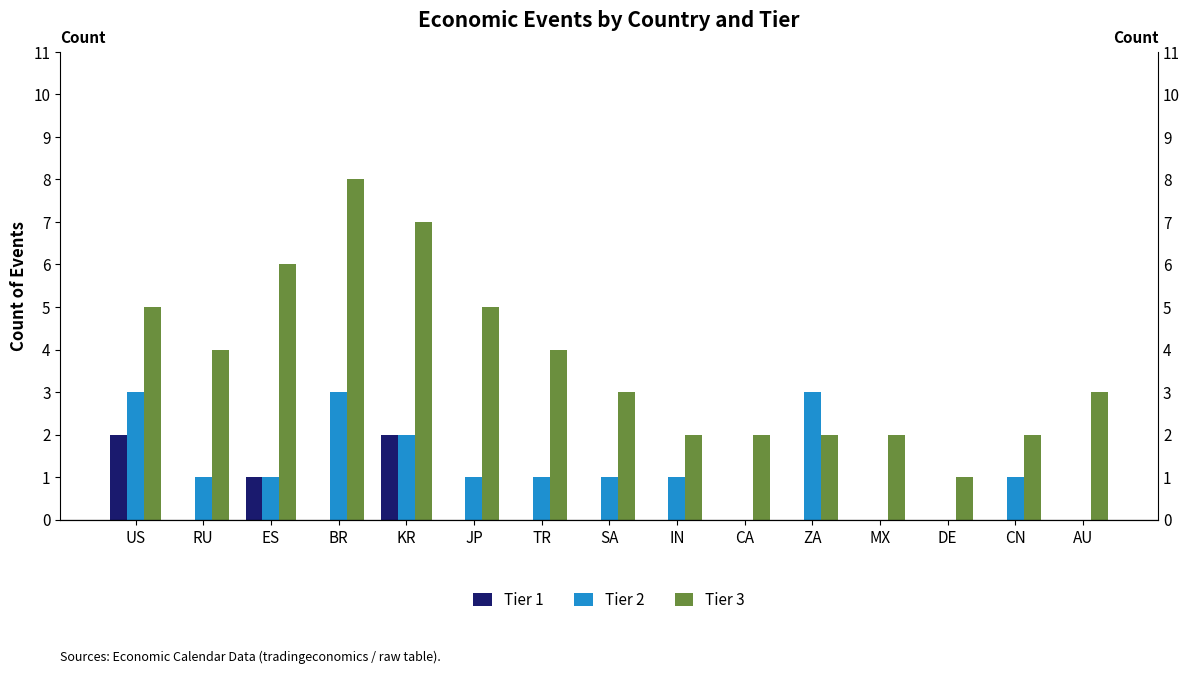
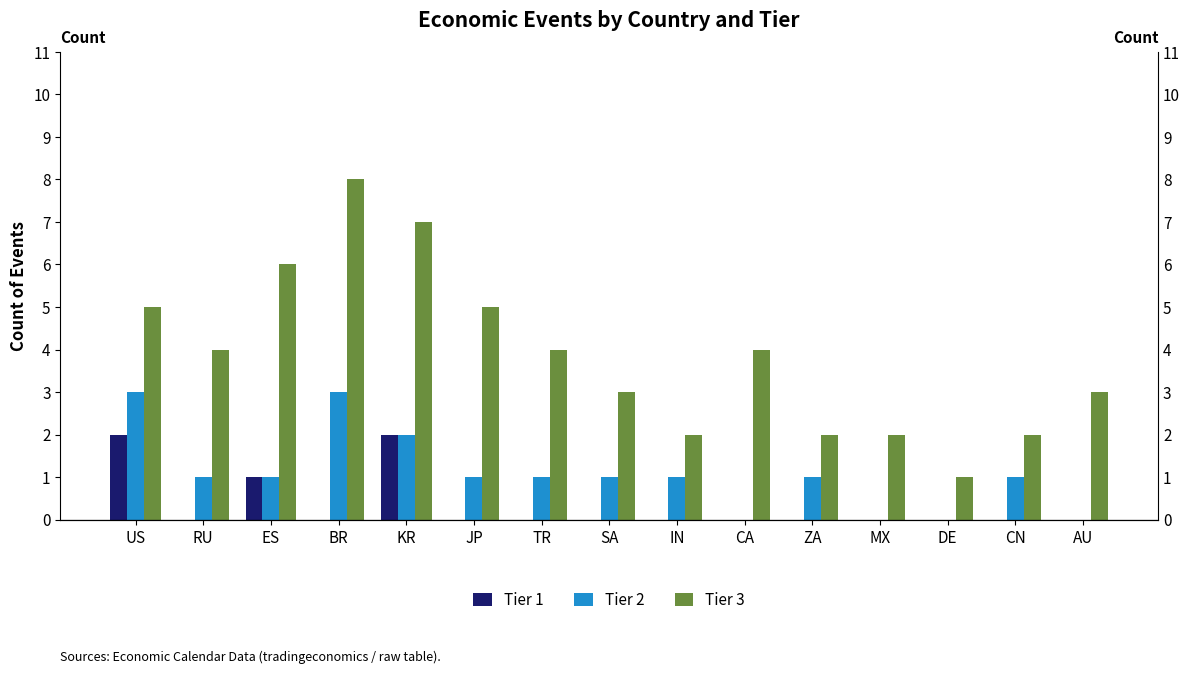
  {
    "Tier 1": {
      "US": 2,
      "RU": 0,
      "ES": 1,
      "BR": 0,
      "KR": 2,
      "JP": 0,
      "TR": 0,
      "SA": 0,
      "IN": 0,
      "CA": 0,
      "ZA": 0,
      "MX": 0,
      "DE": 0,
      "CN": 0,
      "AU": 0
    },
    "Tier 2": {
      "US": 3,
      "RU": 1,
      "ES": 1,
      "BR": 3,
      "KR": 2,
      "JP": 1,
      "TR": 1,
      "SA": 1,
      "IN": 1,
      "CA": 0,
-     "ZA": 3,
+     "ZA": 1,
      "MX": 0,
      "DE": 0,
      "CN": 1,
      "AU": 0
    },
    "Tier 3": {
      "US": 5,
      "RU": 4,
      "ES": 6,
      "BR": 8,
      "KR": 7,
      "JP": 5,
      "TR": 4,
      "SA": 3,
      "IN": 2,
-     "CA": 2,
+     "CA": 4,
      "ZA": 2,
      "MX": 2,
      "DE": 1,
      "CN": 2,
      "AU": 3
    }
  }
